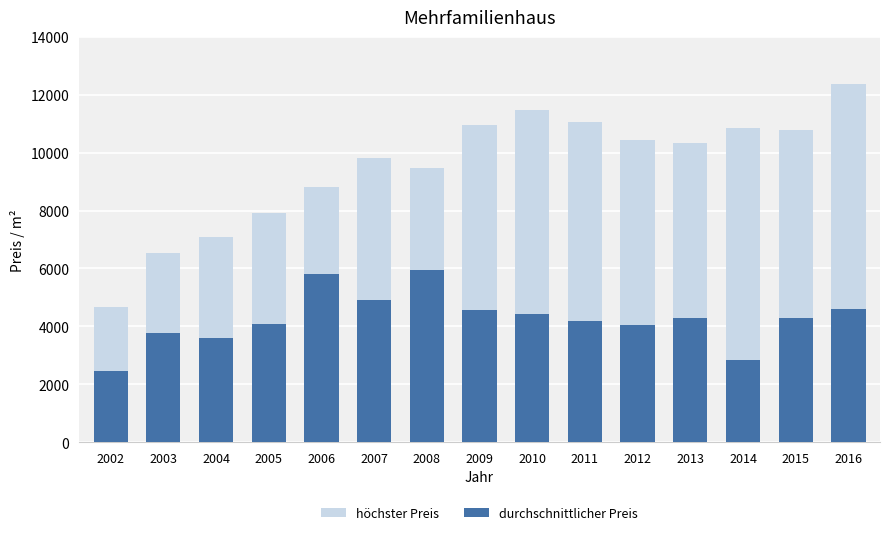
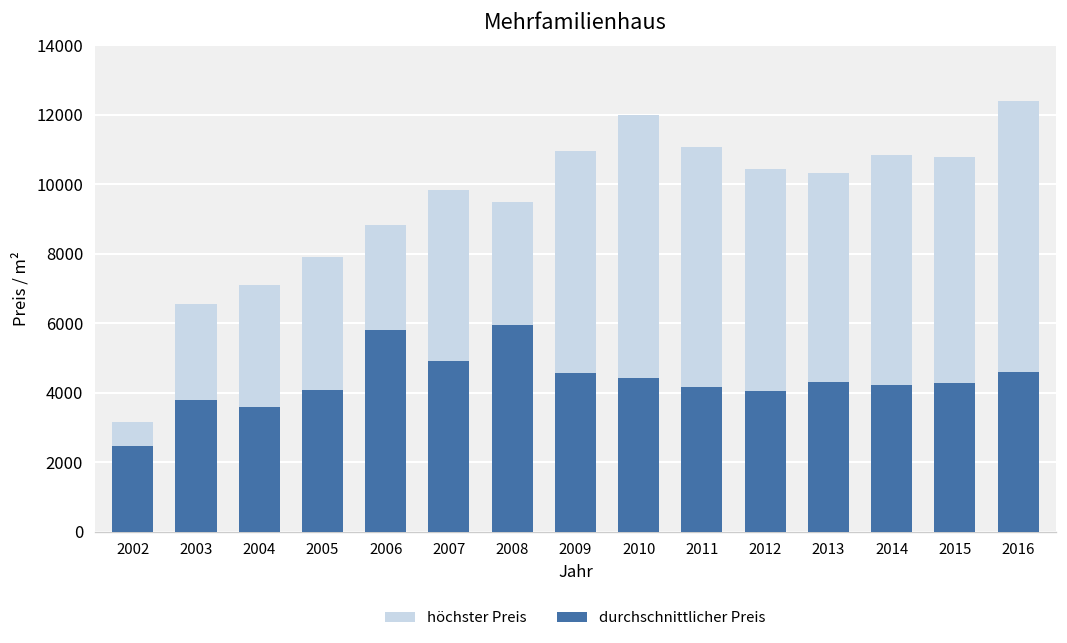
  {
    "höchster Preis": {
-     "2002": 4700,
+     "2002": 3100,
      "2003": 6500,
      "2004": 7100,
      "2005": 7900,
      "2006": 8800,
      "2007": 9800,
      "2008": 9500,
      "2009": 11000,
-     "2010": 11500,
+     "2010": 12000,
      "2011": 11100,
      "2012": 10500,
      "2013": 10300,
      "2014": 10800,
      "2015": 10800,
      "2016": 12400
    },
    "durchschnittlicher Preis": {
-     "2014": 2800
+     "2014": 4200
    }
  }
